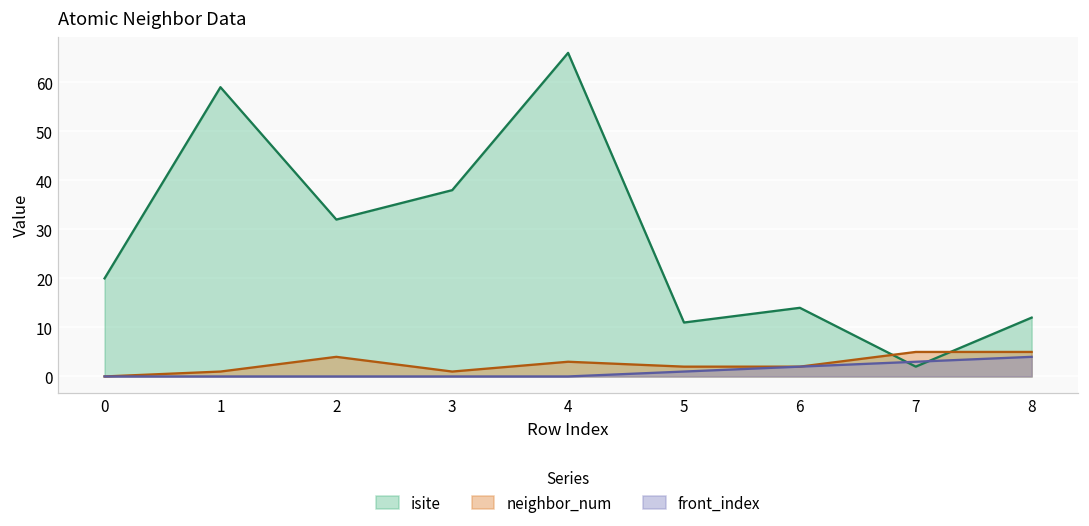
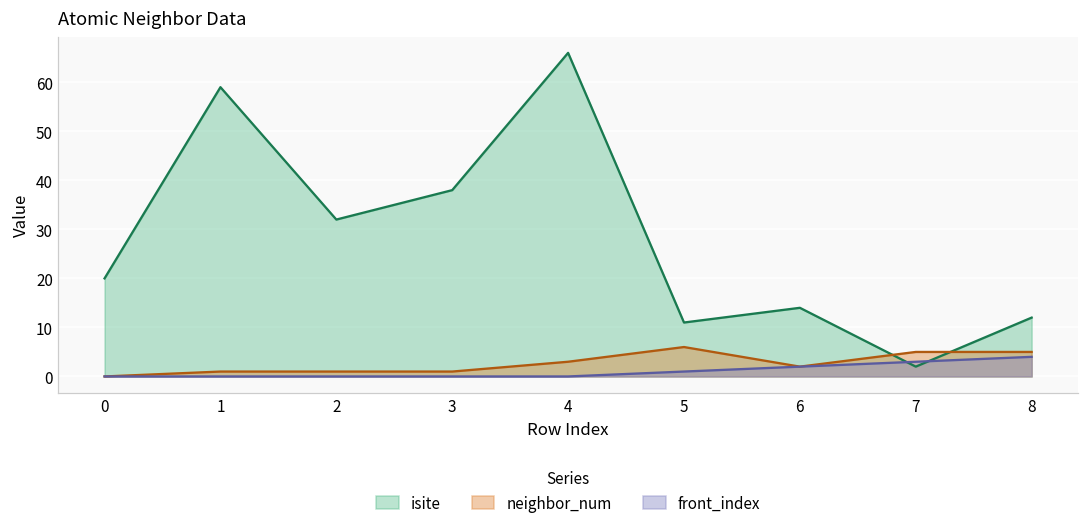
  {
    "neighbor_num": {
      "1": 1,
-     "2": 4,
+     "2": 1,
      "3": 1,
      "4": 3,
-     "5": 2,
+     "5": 6,
      "7": 5,
      "8": 5
    }
  }
